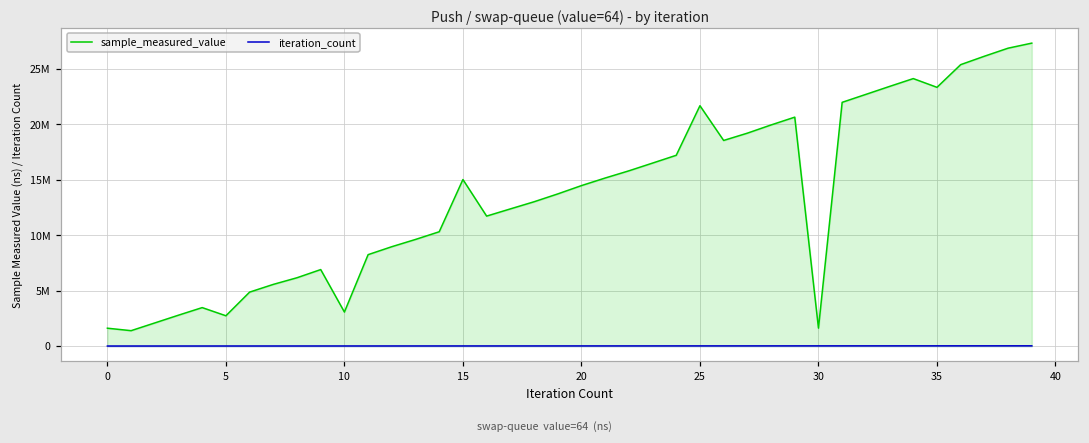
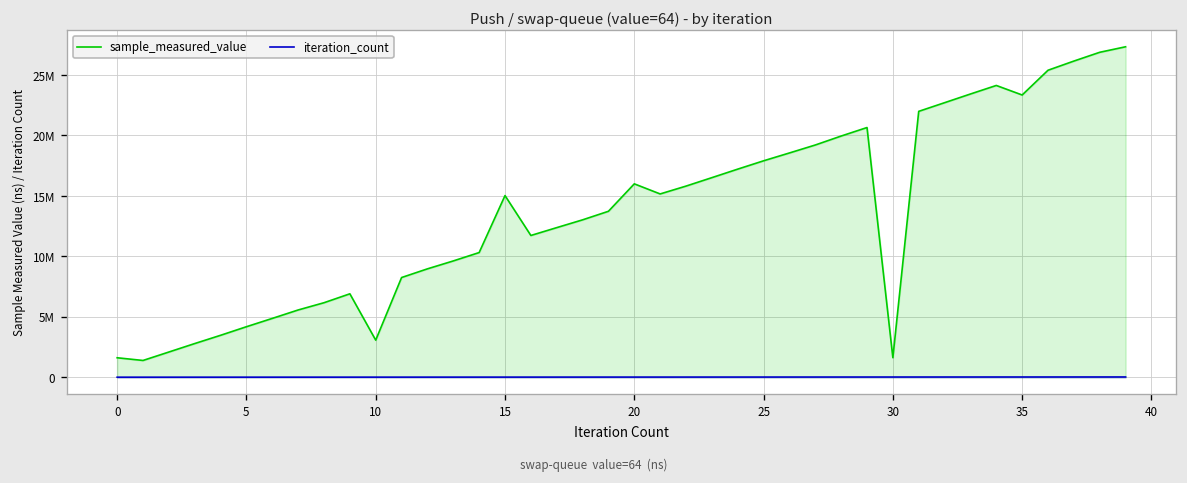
  {
    "sample_measured_value": {
      "0": 1600000,
-     "5": 2700000,
+     "5": 4200000,
      "10": 3100000,
      "15": 15000000,
-     "20": 14500000,
-     "25": 21700000,
+     "20": 16000000,
+     "25": 17900000,
      "30": 1600000,
      "35": 23300000
    },
    "iteration_count": {
      "0": 0,
      "5": 0,
      "10": 0,
      "15": 0,
      "20": 0,
      "25": 0,
      "30": 0,
      "35": 0
    }
  }
